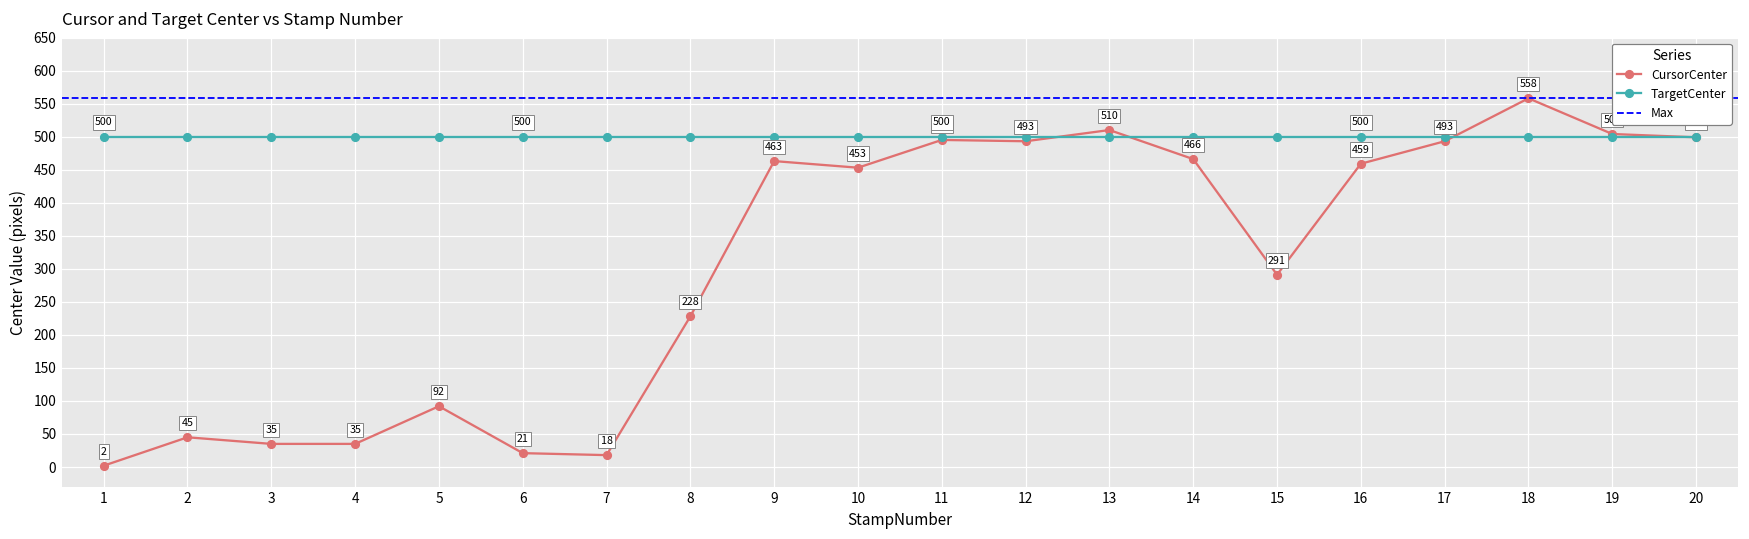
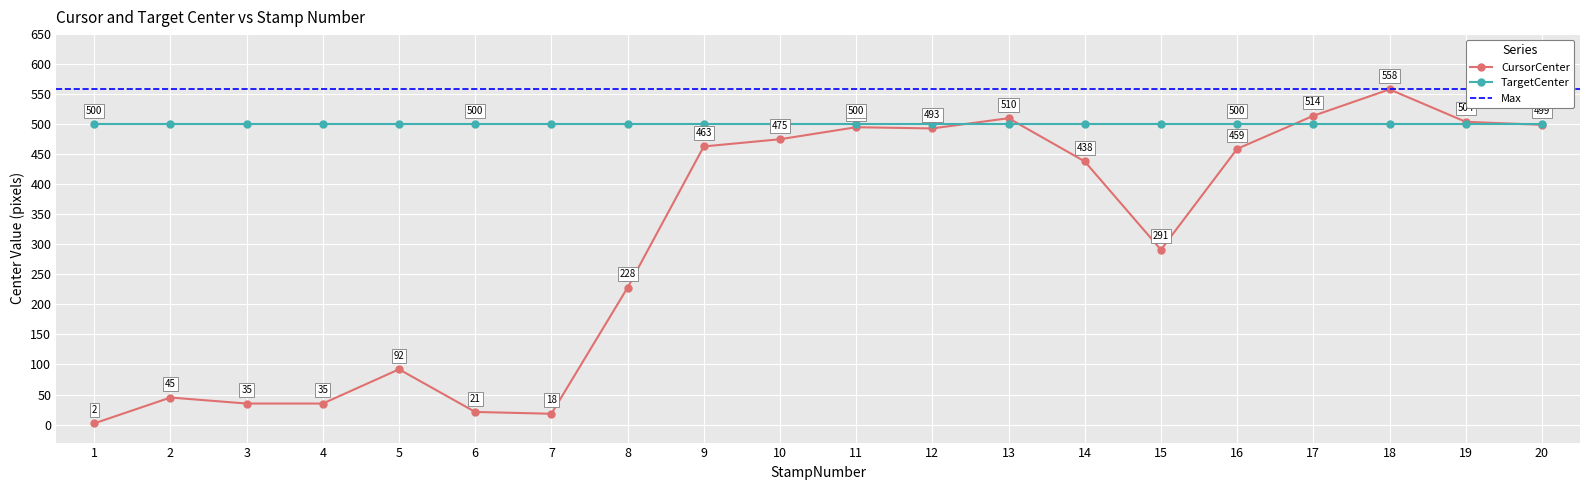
  {
    "CursorCenter": {
-     "10": 453,
-     "14": 466,
-     "17": 493
+     "10": 475,
+     "14": 438,
+     "17": 514
    },
    "TargetCenter": {
      "2": 500,
      "3": 500,
      "4": 500,
      "5": 500,
      "7": 500,
      "8": 500,
      "13": 500,
      "15": 500,
      "18": 500
    }
  }
